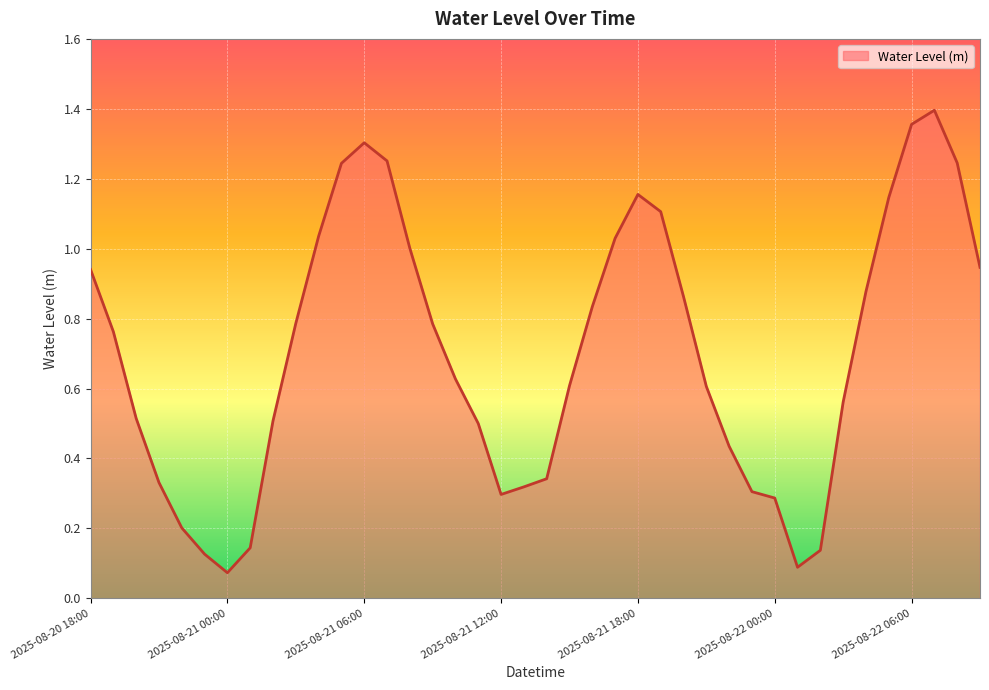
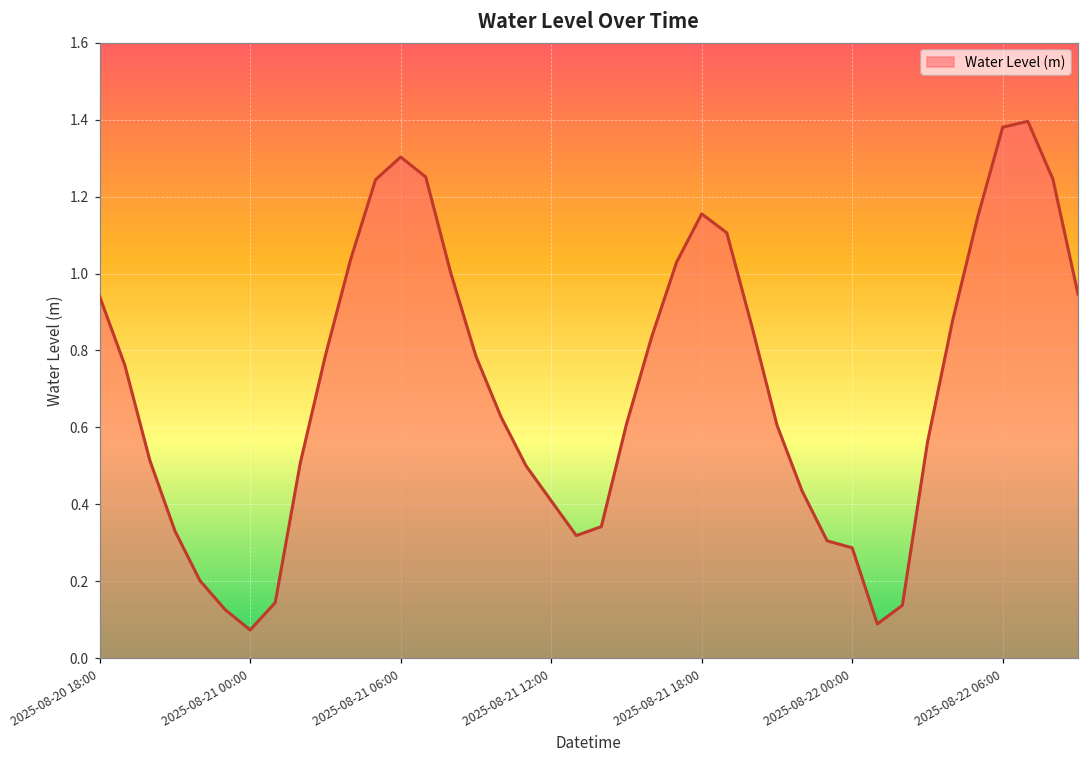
  {
    "2025-08-20 18:00": 0.94,
    "2025-08-21 00:00": 0.07,
    "2025-08-21 06:00": 1.30,
-   "2025-08-21 12:00": 0.30,
+   "2025-08-21 12:00": 0.41,
    "2025-08-21 18:00": 1.16,
    "2025-08-22 00:00": 0.29,
-   "2025-08-22 06:00": 1.36
+   "2025-08-22 06:00": 1.38
  }
